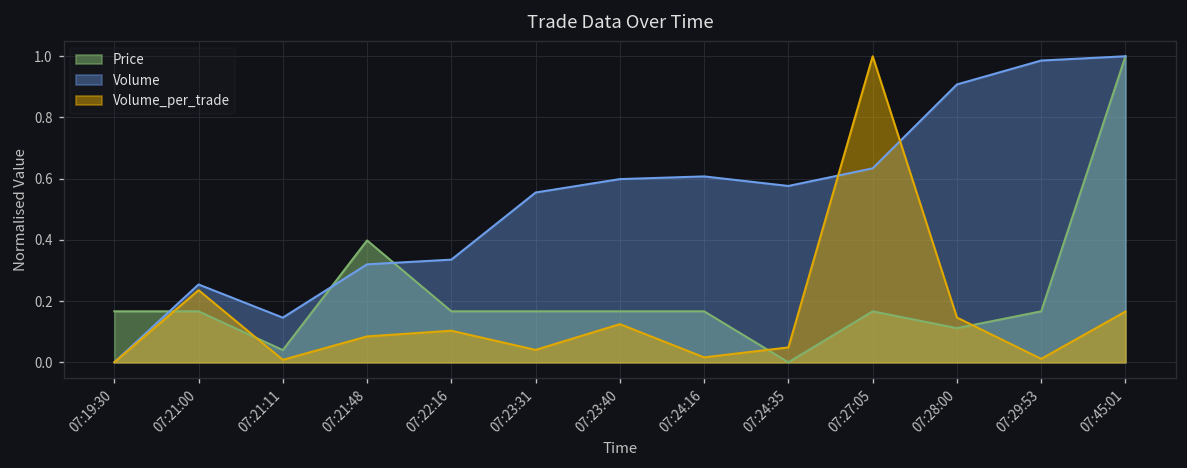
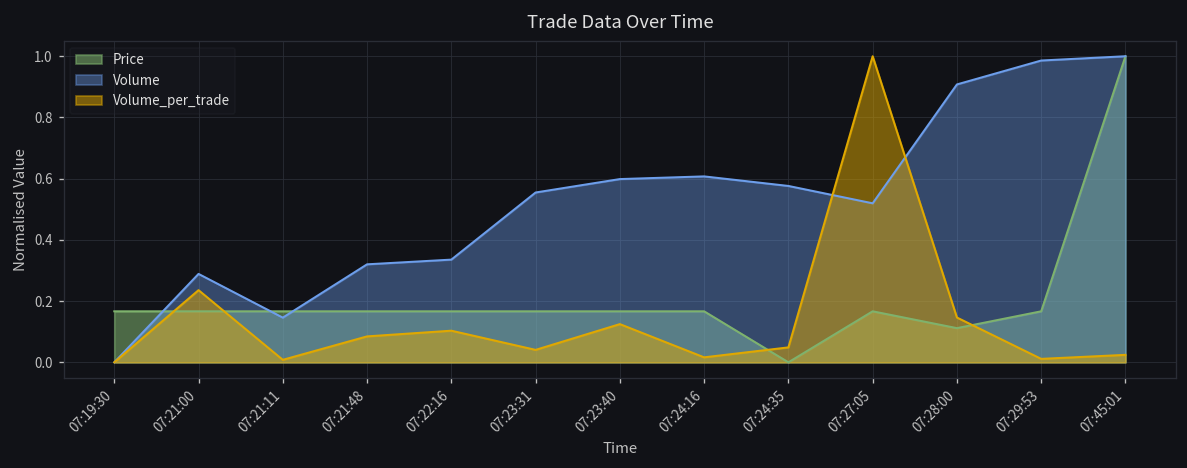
  {
    "Price": {
      "07:19:30": 0.17,
      "07:21:00": 0.17,
-     "07:21:11": 0.04,
-     "07:21:48": 0.40,
+     "07:21:11": 0.17,
+     "07:21:48": 0.17,
      "07:22:16": 0.17,
      "07:23:31": 0.17,
      "07:23:40": 0.17,
      "07:24:16": 0.17,
      "07:24:35": 0.00,
      "07:27:05": 0.17,
      "07:28:00": 0.11,
      "07:29:53": 0.17
    },
    "Volume": {
-     "07:21:00": 0.25,
+     "07:21:00": 0.29,
      "07:21:11": 0.15,
      "07:21:48": 0.32,
      "07:22:16": 0.34,
      "07:23:31": 0.55,
      "07:23:40": 0.60,
      "07:24:16": 0.61,
      "07:24:35": 0.58,
-     "07:27:05": 0.63,
+     "07:27:05": 0.52,
      "07:28:00": 0.91,
      "07:29:53": 0.99
    },
    "Volume_per_trade": {
      "07:21:00": 0.24,
      "07:21:11": 0.01,
      "07:21:48": 0.08,
      "07:22:16": 0.10,
      "07:23:31": 0.04,
      "07:23:40": 0.12,
      "07:24:16": 0.02,
      "07:24:35": 0.05,
      "07:27:05": 1.00,
      "07:28:00": 0.15,
      "07:29:53": 0.01,
-     "07:45:01": 0.17
+     "07:45:01": 0.02
    }
  }
